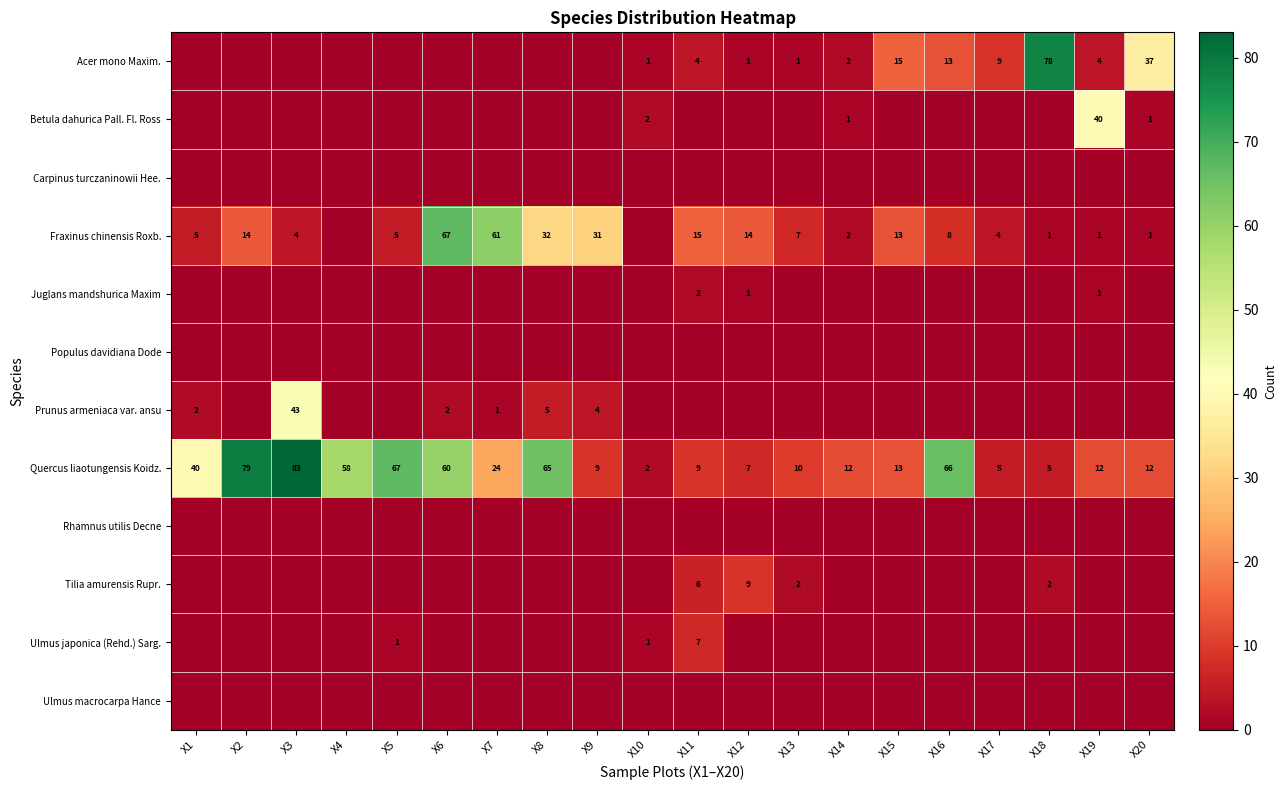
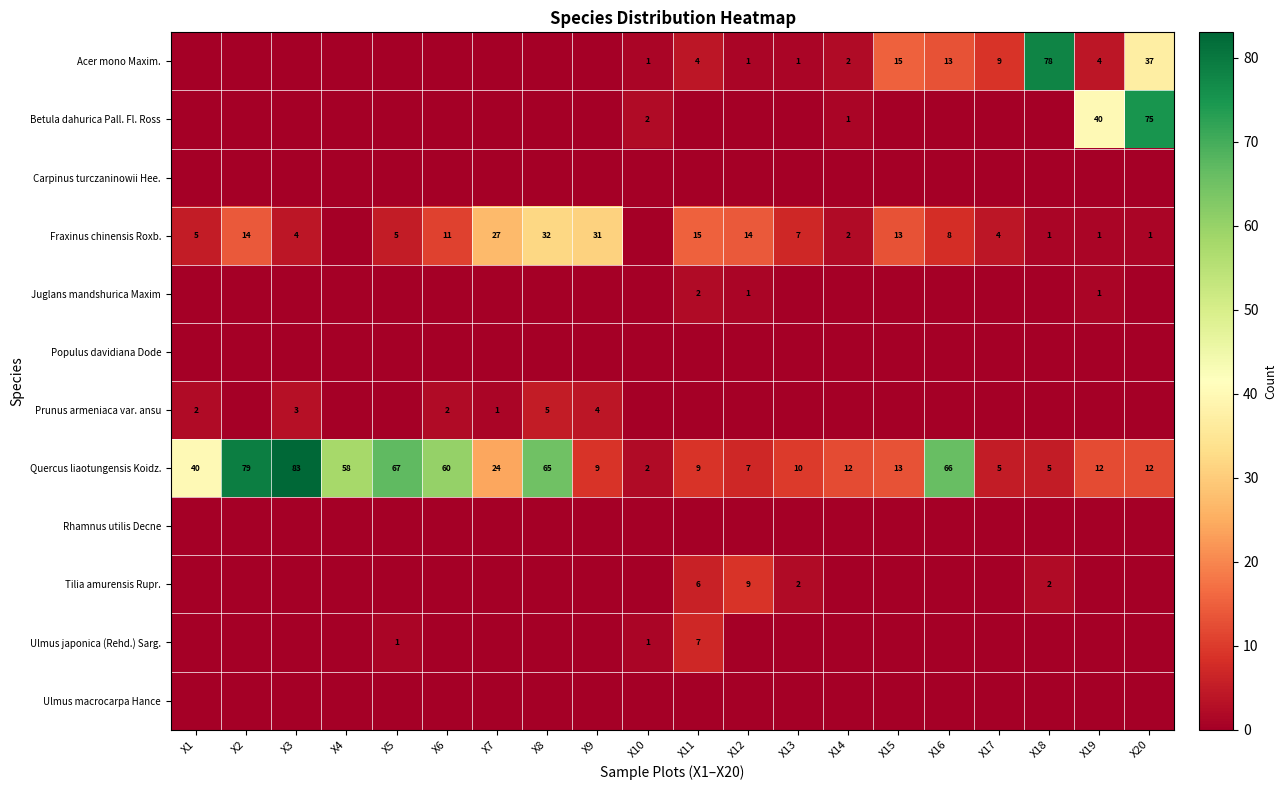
  {
    "Acer mono Maxim.": {
      "X10": 1,
      "X11": 4,
      "X12": 1,
      "X13": 1,
      "X14": 2,
      "X15": 15,
      "X16": 13,
      "X17": 9,
      "X18": 78,
      "X19": 4,
      "X20": 37
    },
    "Betula dahurica Pall. Fl. Ross": {
      "X10": 2,
      "X14": 1,
      "X19": 40,
-     "X20": 1
+     "X20": 75
    },
    "Fraxinus chinensis Roxb.": {
      "X1": 5,
      "X2": 14,
      "X3": 4,
      "X5": 5,
-     "X6": 67,
-     "X7": 61,
+     "X6": 11,
+     "X7": 27,
      "X8": 32,
      "X9": 31,
      "X11": 15,
      "X12": 14,
      "X13": 7,
      "X14": 2,
      "X15": 13,
      "X16": 8,
      "X17": 4,
      "X18": 1,
      "X19": 1,
      "X20": 1
    },
    "Juglans mandshurica Maxim": {
      "X11": 2,
      "X12": 1,
      "X19": 1
    },
    "Prunus armeniaca var. ansu": {
      "X1": 2,
-     "X3": 43,
+     "X3": 3,
      "X6": 2,
      "X7": 1,
      "X8": 5,
      "X9": 4
    },
    "Quercus liaotungensis Koidz.": {
      "X1": 40,
      "X2": 79,
      "X3": 83,
      "X4": 58,
      "X5": 67,
      "X6": 60,
      "X7": 24,
      "X8": 65,
      "X9": 9,
      "X10": 2,
      "X11": 9,
      "X12": 7,
      "X13": 10,
      "X14": 12,
      "X15": 13,
      "X16": 66,
      "X17": 5,
      "X18": 5,
      "X19": 12,
      "X20": 12
    },
    "Tilia amurensis Rupr.": {
      "X11": 6,
      "X12": 9,
      "X13": 2,
      "X18": 2
    },
    "Ulmus japonica (Rehd.) Sarg.": {
      "X5": 1,
      "X10": 1,
      "X11": 7
    }
  }
